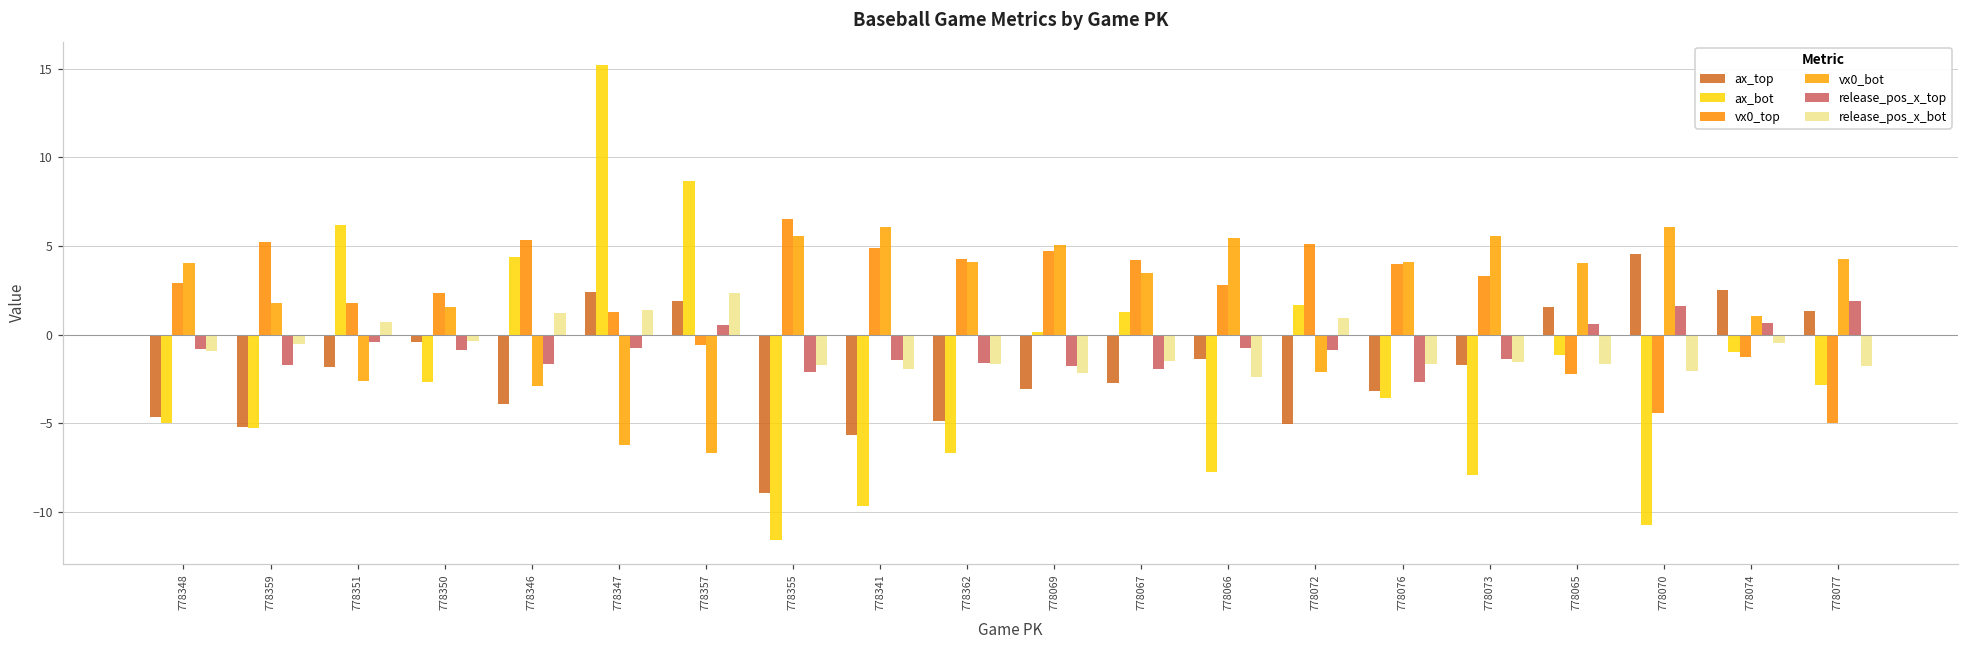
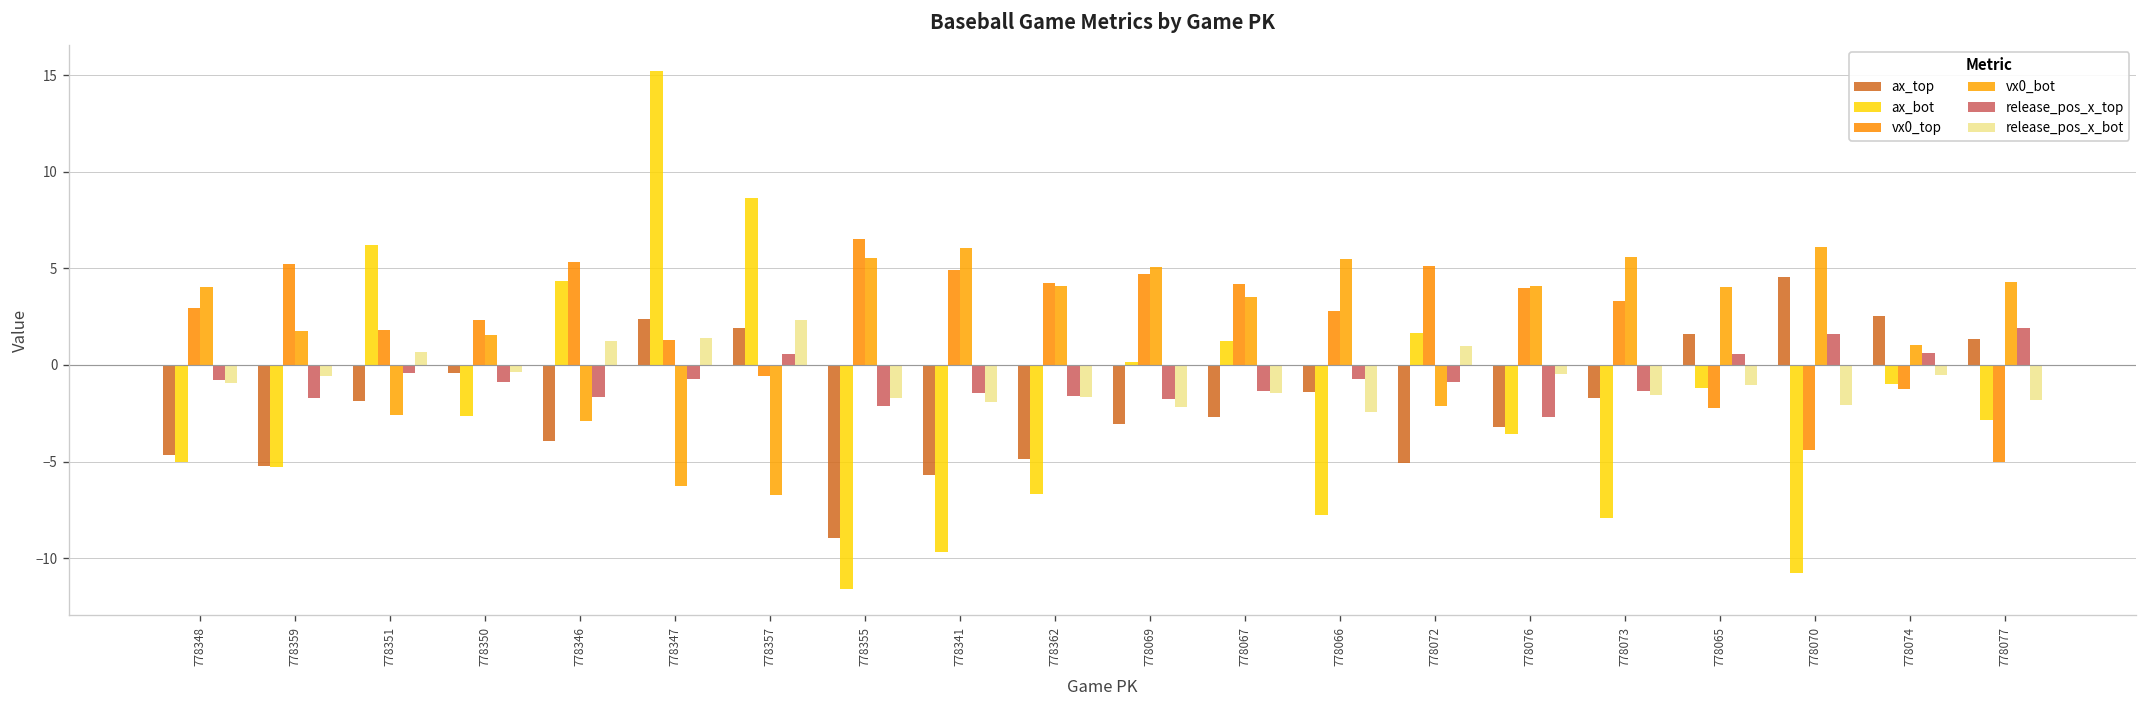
  {
    "ax_top": {
      "778348": -4.7,
      "778359": -5.2,
      "778351": -1.8,
      "778350": -0.4,
      "778346": -4.0,
      "778347": 2.4,
      "778357": 1.9,
      "778355": -8.9,
      "778341": -5.7,
      "778362": -4.9,
      "778069": -3.1,
      "778067": -2.7,
      "778066": -1.4,
      "778072": -5.1,
      "778076": -3.2,
      "778073": -1.7,
      "778065": 1.6,
      "778070": 4.6,
      "778074": 2.5,
      "778077": 1.3
    },
    "release_pos_x_top": {
      "778348": -0.8,
      "778359": -1.7,
      "778351": -0.4,
      "778350": -0.9,
      "778346": -1.7,
      "778347": -0.7,
      "778357": 0.5,
      "778355": -2.1,
      "778341": -1.4,
      "778362": -1.6,
      "778069": -1.8,
-     "778067": -1.9,
+     "778067": -1.3,
      "778066": -0.7,
      "778072": -0.9,
      "778076": -2.7,
      "778073": -1.4,
      "778065": 0.6,
      "778070": 1.6,
      "778074": 0.6,
      "778077": 1.9
    },
    "release_pos_x_bot": {
      "778348": -0.9,
      "778359": -0.6,
      "778351": 0.7,
      "778350": -0.4,
      "778346": 1.2,
      "778347": 1.4,
      "778357": 2.3,
      "778355": -1.7,
      "778341": -1.9,
      "778362": -1.7,
      "778069": -2.2,
      "778067": -1.5,
      "778066": -2.4,
      "778072": 1.0,
-     "778076": -1.7,
+     "778076": -0.5,
      "778073": -1.6,
-     "778065": -1.7,
+     "778065": -1.0,
      "778070": -2.1,
      "778074": -0.5,
      "778077": -1.8
    }
  }
